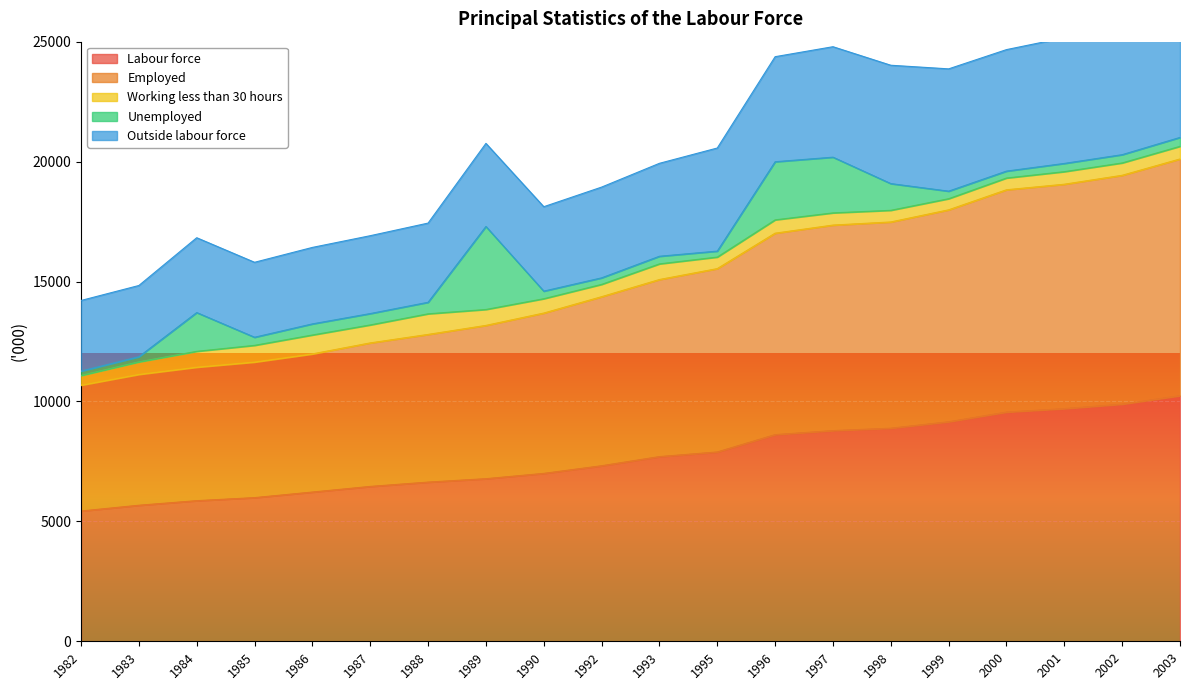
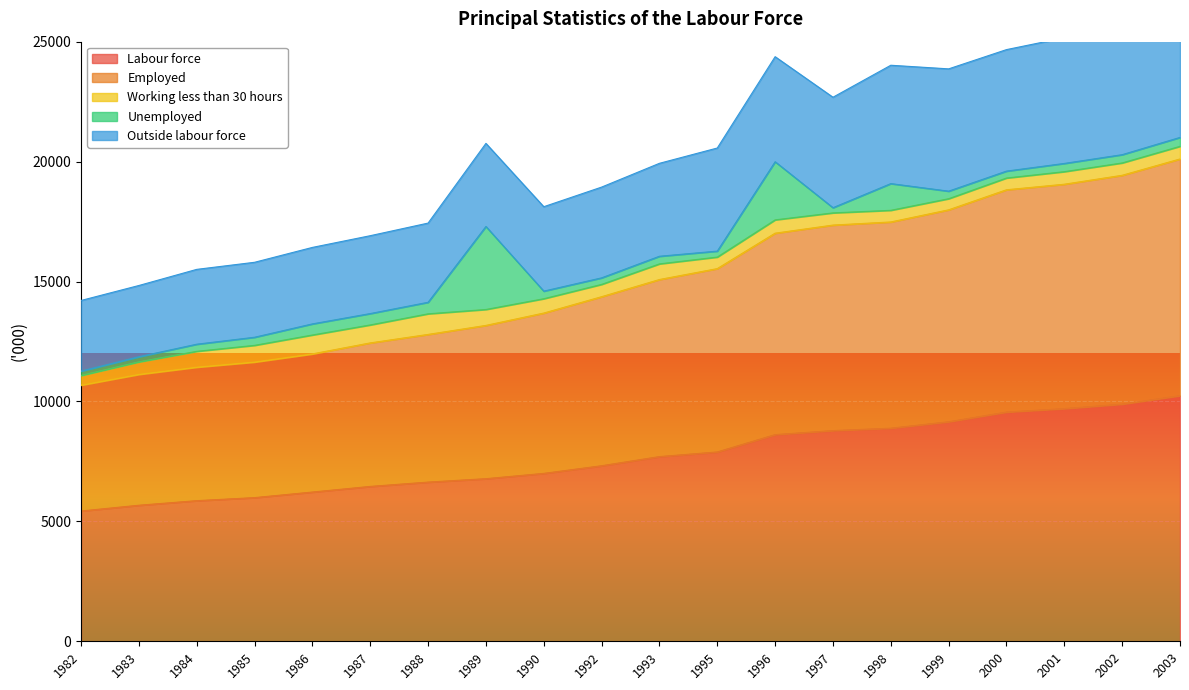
  {
    "Working less than 30 hours": {
      "1982": 400,
      "1983": 500,
      "1984": 700,
      "1985": 700,
      "1986": 800,
      "1987": 800,
      "1988": 900,
      "1989": 700,
      "1990": 600,
      "1992": 500,
      "1993": 700,
      "1995": 500,
      "1996": 600,
      "1997": 500,
      "1998": 500,
      "1999": 500,
      "2000": 500,
      "2001": 500,
      "2002": 500,
      "2003": 500
    },
    "Unemployed": {
      "1982": 200,
      "1983": 200,
-     "1984": 1600,
+     "1984": 300,
      "1985": 300,
      "1986": 500,
      "1987": 500,
      "1988": 500,
      "1989": 3500,
      "1990": 300,
      "1992": 300,
      "1993": 300,
      "1995": 200,
      "1996": 2400,
-     "1997": 2300,
+     "1997": 200,
      "1998": 1100,
      "1999": 300,
      "2000": 300,
      "2001": 300,
      "2002": 300,
      "2003": 400
    },
    "Outside labour force": {
      "1982": 2900,
      "1983": 3000,
      "1984": 3100,
      "1985": 3100,
      "1986": 3200,
      "1987": 3200,
      "1988": 3300,
      "1989": 3500,
      "1990": 3500,
      "1992": 3800,
      "1993": 3900,
      "1995": 4300,
      "1996": 4400,
      "1997": 4600,
      "1998": 4900,
      "1999": 5100,
      "2000": 5100
    }
  }
